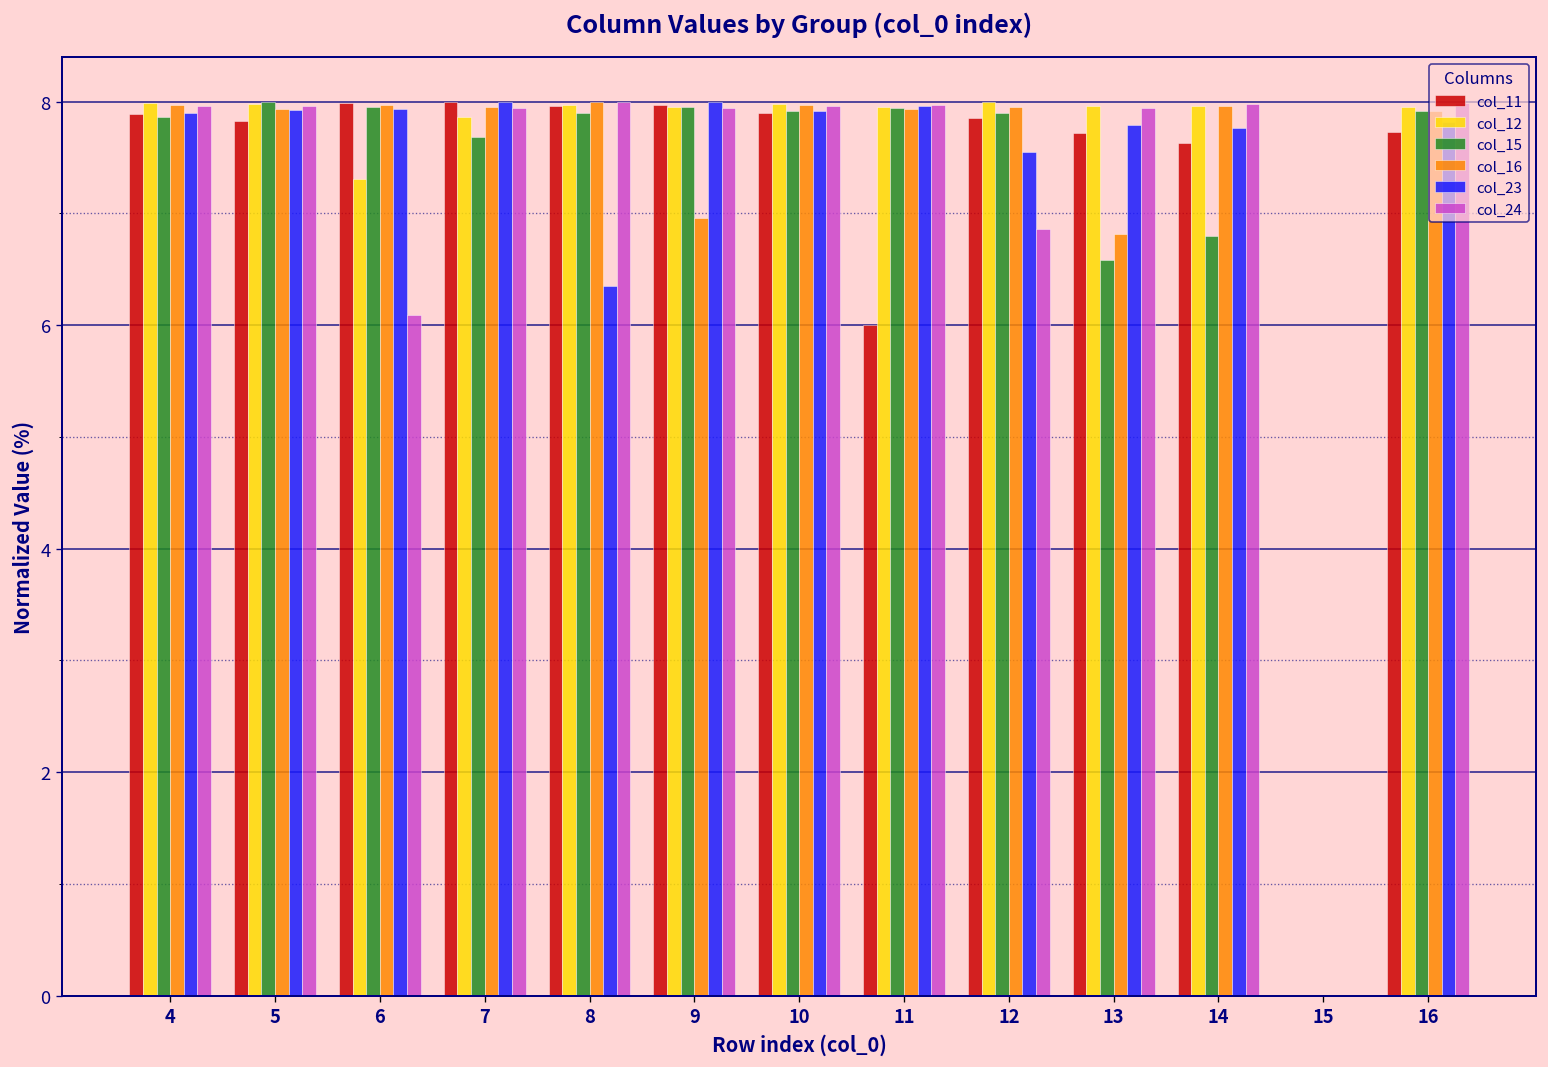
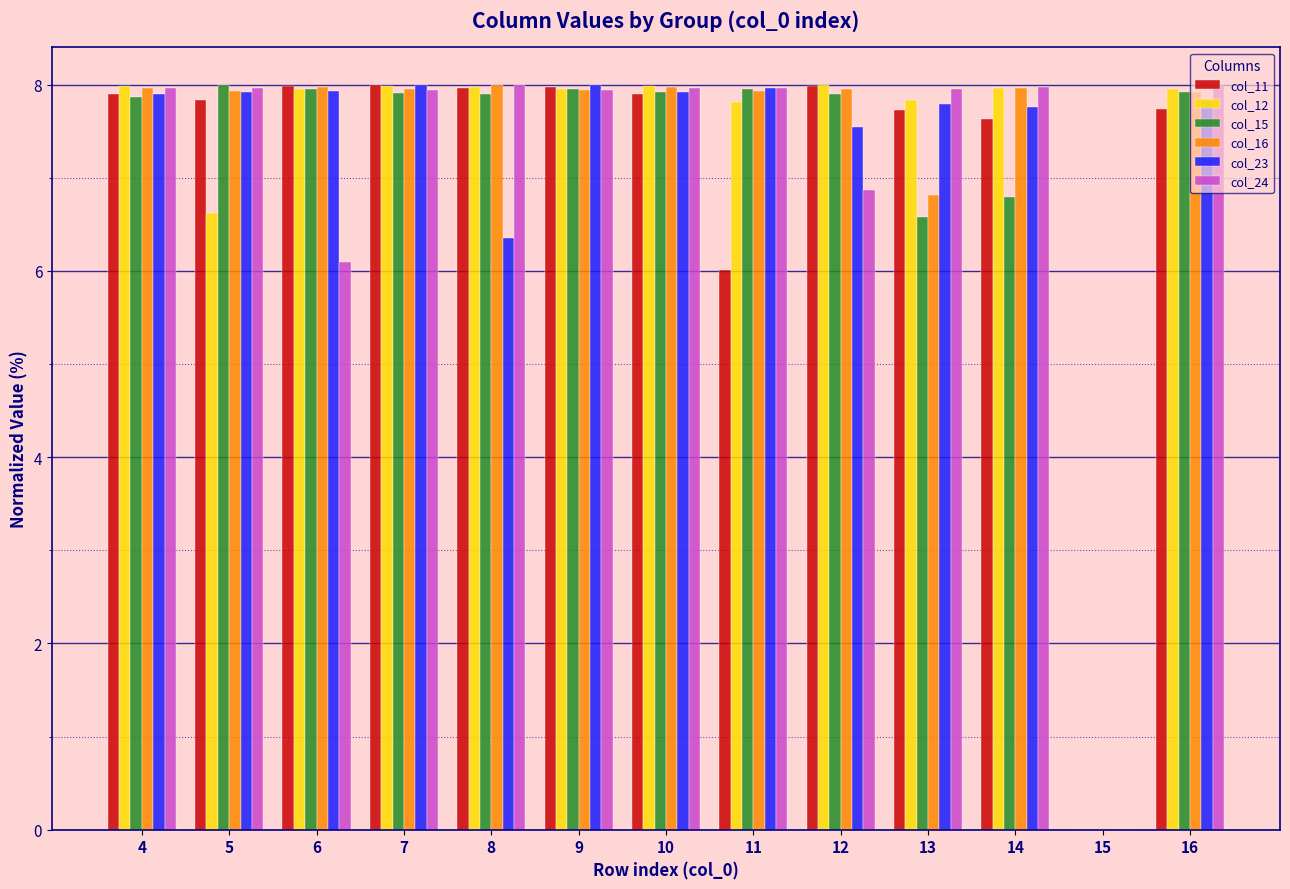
  {
    "col_11": {
      "4": 7.9,
      "5": 7.8,
      "6": 8.0,
      "7": 8.0,
      "8": 8.0,
      "9": 8.0,
      "10": 7.9,
      "11": 6.0,
-     "12": 7.9,
+     "12": 8.0,
      "13": 7.7,
      "14": 7.6,
      "15": 0.0,
      "16": 7.7
    },
    "col_12": {
      "4": 8.0,
-     "5": 8.0,
-     "6": 7.3,
-     "7": 7.9,
+     "5": 6.6,
+     "6": 8.0,
+     "7": 8.0,
      "8": 8.0,
      "9": 8.0,
      "10": 8.0,
-     "11": 8.0,
+     "11": 7.8,
      "12": 8.0,
-     "13": 8.0,
+     "13": 7.8,
      "14": 8.0,
      "15": 0.0,
      "16": 7.9
    },
    "col_15": {
      "4": 7.9,
      "5": 8.0,
      "6": 7.9,
-     "7": 7.7,
+     "7": 7.9,
      "8": 7.9,
      "9": 7.9,
      "10": 7.9,
      "11": 7.9,
      "12": 7.9,
      "13": 6.6,
      "14": 6.8,
      "15": 0.0,
      "16": 7.9
    },
    "col_16": {
      "4": 8.0,
      "5": 7.9,
      "6": 8.0,
      "7": 8.0,
      "8": 8.0,
-     "9": 7.0,
+     "9": 7.9,
      "10": 8.0,
      "11": 7.9,
      "12": 8.0,
      "13": 6.8,
      "14": 8.0,
      "15": 0.0
    },
    "col_23": {
      "4": 7.9,
      "5": 7.9,
      "6": 7.9,
      "7": 8.0,
      "8": 6.3,
      "9": 8.0,
      "10": 7.9,
      "11": 8.0,
      "12": 7.5,
      "13": 7.8,
      "14": 7.8,
      "15": 0.0
    },
    "col_24": {
      "4": 8.0,
      "5": 8.0,
      "6": 6.1,
      "7": 7.9,
      "8": 8.0,
      "9": 7.9,
      "10": 8.0,
      "11": 8.0,
      "12": 6.9,
      "13": 7.9,
      "14": 8.0,
      "15": 0.0
    }
  }
